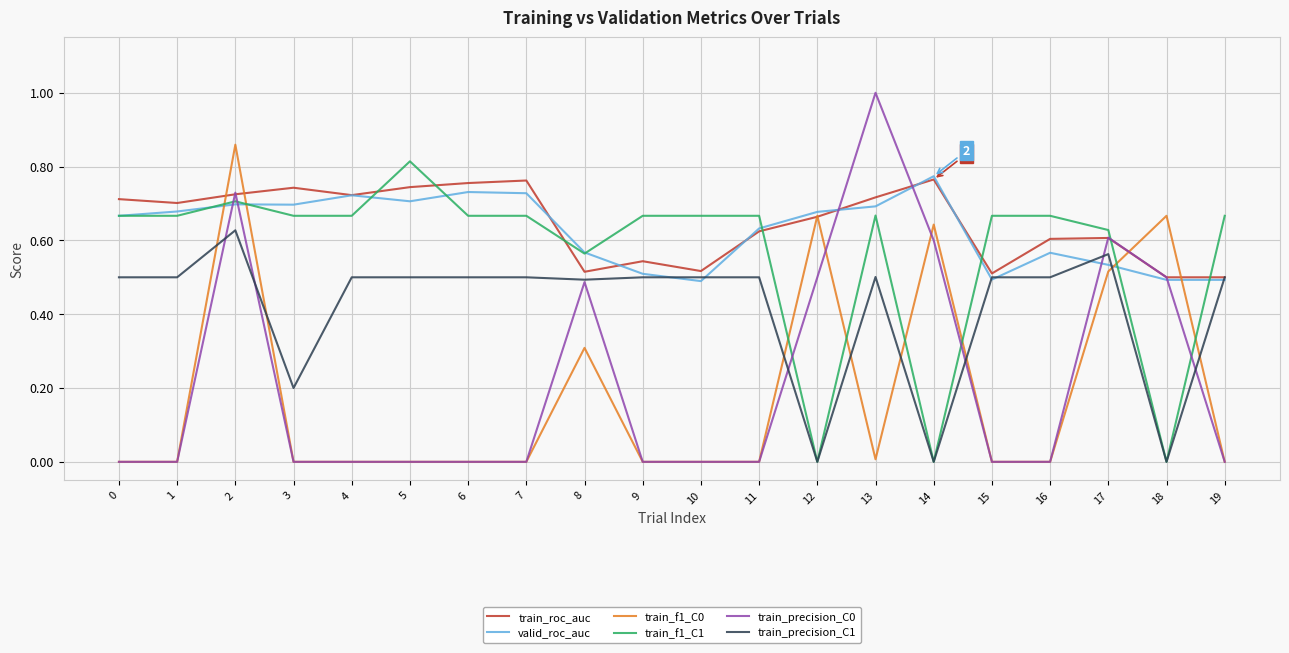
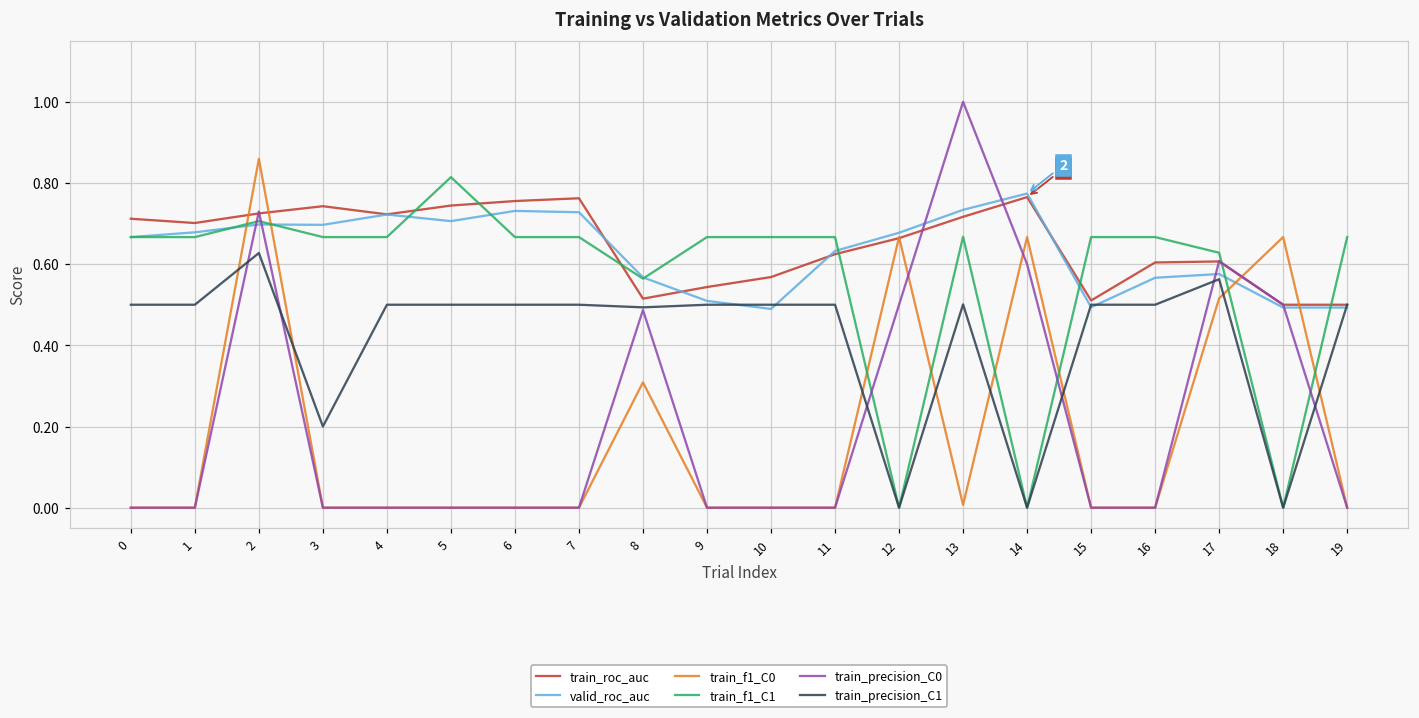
  {
    "train_roc_auc": {
      "0": 0.71,
      "1": 0.70,
      "3": 0.74,
      "5": 0.74,
      "6": 0.76,
      "7": 0.76,
      "8": 0.51,
      "9": 0.54,
-     "10": 0.52,
+     "10": 0.57,
      "11": 0.62,
      "13": 0.72,
      "14": 0.77,
      "15": 0.51,
      "16": 0.60
    },
    "valid_roc_auc": {
      "1": 0.68,
      "2": 0.70,
      "3": 0.70,
      "5": 0.71,
      "6": 0.73,
      "7": 0.73,
      "9": 0.51,
      "10": 0.49,
      "11": 0.63,
      "12": 0.68,
-     "13": 0.69,
+     "13": 0.73,
      "14": 0.77,
      "16": 0.57,
-     "17": 0.53
+     "17": 0.58
    },
    "train_f1_C0": {
      "2": 0.86,
      "8": 0.31,
      "13": 0.01,
-     "14": 0.64,
+     "14": 0.67,
      "17": 0.52,
      "18": 0.67
    },
    "train_f1_C1": {
      "1": 0.67,
      "2": 0.71,
      "3": 0.67,
      "4": 0.67,
      "5": 0.81,
      "6": 0.67,
      "7": 0.67,
      "9": 0.67,
      "10": 0.67,
      "11": 0.67,
      "13": 0.67,
      "15": 0.67,
      "16": 0.67,
      "17": 0.63,
      "19": 0.67
    },
    "train_precision_C0": {
      "12": 0.50,
      "13": 1.00,
      "14": 0.60
    },
    "train_precision_C1": {
      "0": 0.50,
      "1": 0.50,
      "2": 0.63,
      "3": 0.20,
      "4": 0.50,
      "5": 0.50,
      "6": 0.50,
      "7": 0.50,
      "9": 0.50,
      "10": 0.50,
      "11": 0.50,
      "13": 0.50,
      "16": 0.50,
      "17": 0.56
    }
  }
